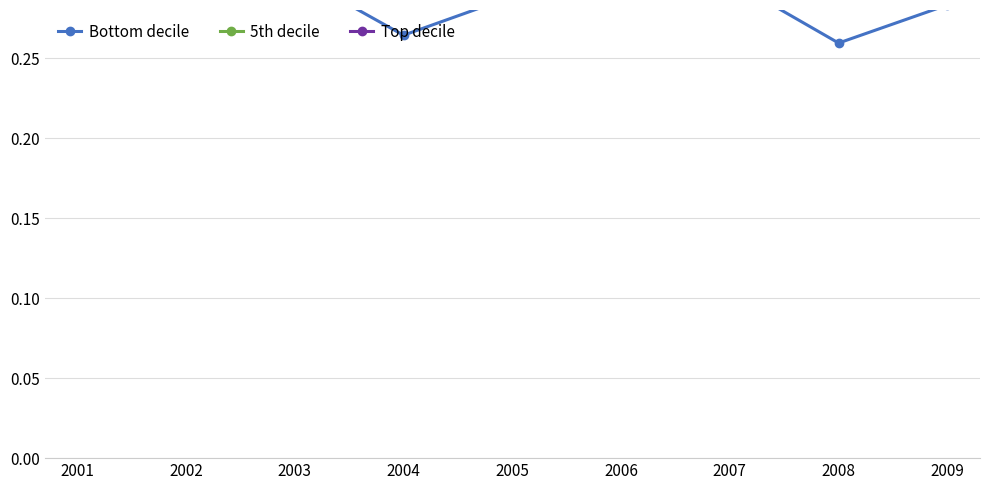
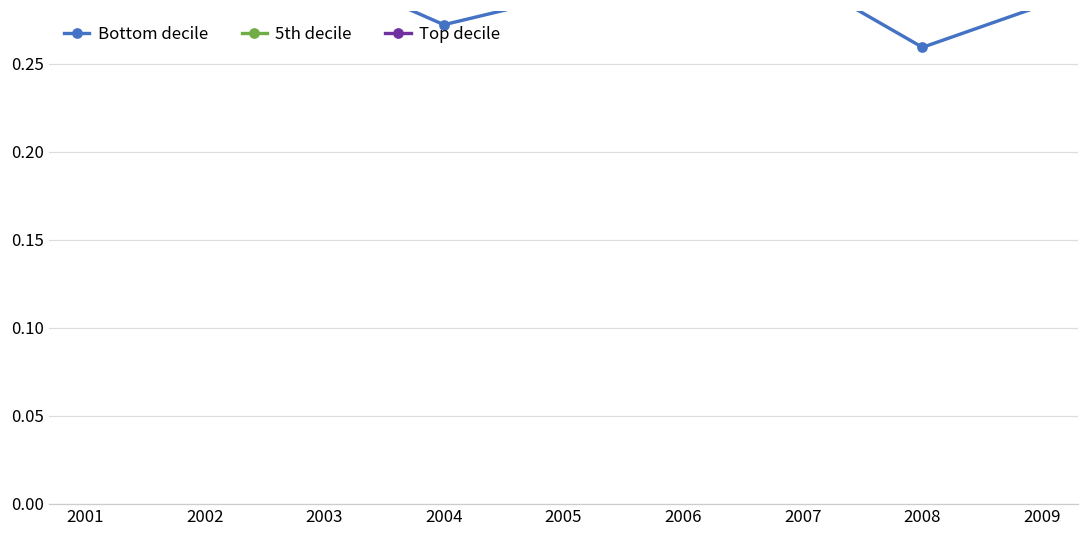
  {
    "Bottom decile": {
-     "2004": 0.264,
+     "2004": 0.272,
      "2008": 0.259
    }
  }
